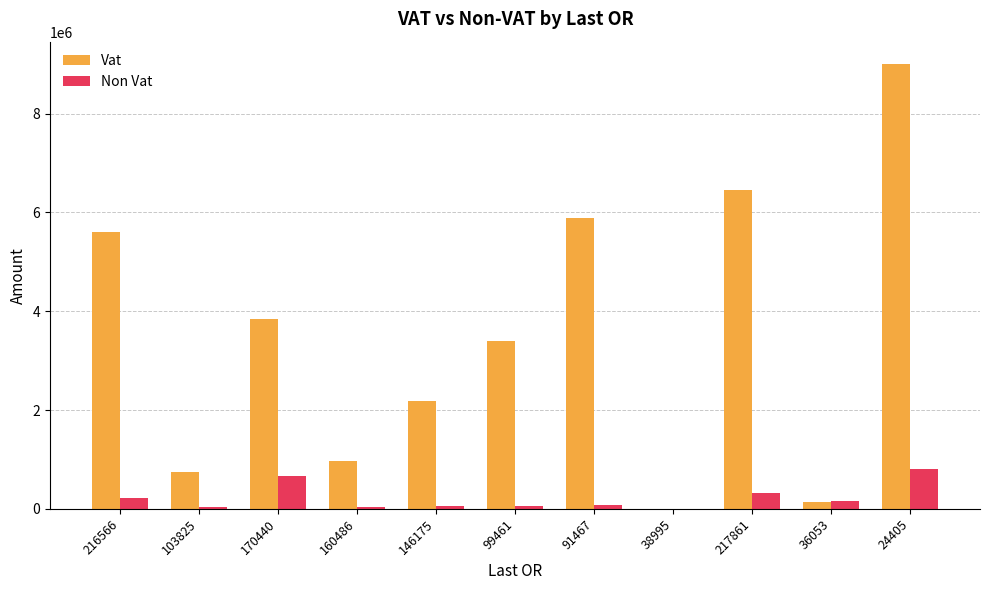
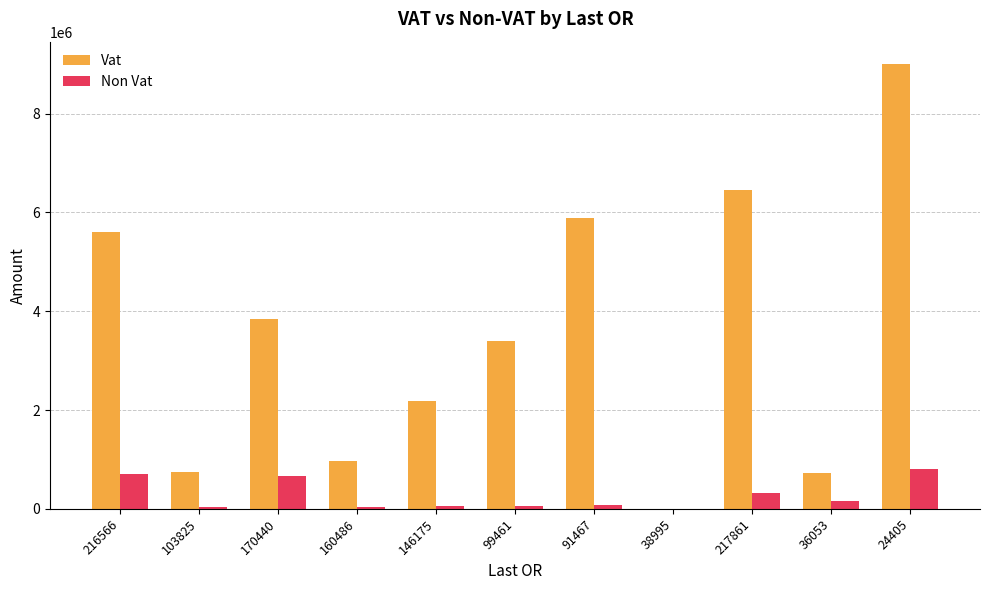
  {
    "Vat": {
      "216566": 5600000,
      "103825": 700000,
      "170440": 3800000,
      "160486": 1000000,
      "146175": 2200000,
      "99461": 3400000,
      "91467": 5900000,
      "217861": 6500000,
-     "36053": 100000,
+     "36053": 700000,
      "24405": 9000000
    },
    "Non Vat": {
-     "216566": 200000,
+     "216566": 700000,
      "170440": 700000,
      "146175": 100000,
      "99461": 100000,
      "91467": 100000,
      "217861": 300000,
      "36053": 200000,
      "24405": 800000
    }
  }
